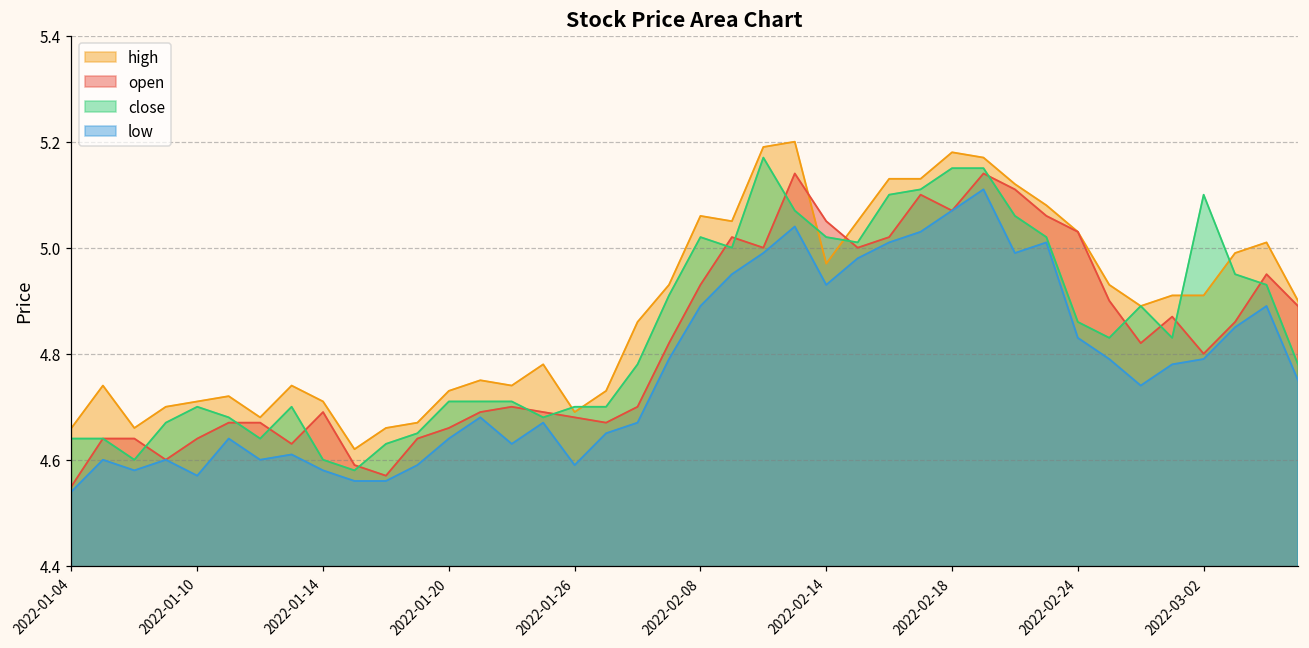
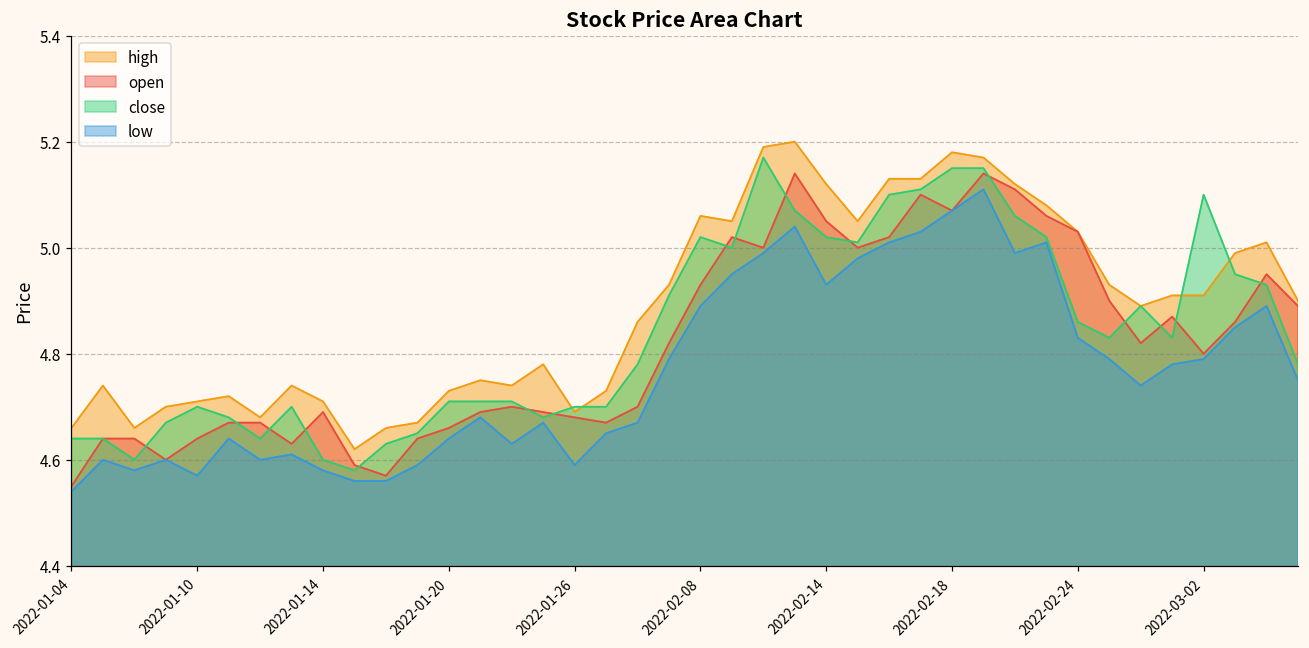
  {
    "high": {
      "2022-01-04": 4.66,
      "2022-01-10": 4.71,
      "2022-01-14": 4.71,
      "2022-01-20": 4.73,
      "2022-01-26": 4.69,
      "2022-02-08": 5.06,
-     "2022-02-14": 4.97,
+     "2022-02-14": 5.12,
      "2022-02-18": 5.18,
      "2022-03-02": 4.91
    },
    "open": {
      "2022-01-04": 4.55,
      "2022-01-10": 4.64,
      "2022-01-14": 4.69,
      "2022-01-20": 4.66,
      "2022-01-26": 4.68,
      "2022-02-08": 4.93,
      "2022-02-14": 5.05,
      "2022-03-02": 4.80
    },
    "close": {
      "2022-01-04": 4.64,
      "2022-01-10": 4.70,
      "2022-01-14": 4.60,
      "2022-01-20": 4.71,
      "2022-01-26": 4.70,
      "2022-02-08": 5.02,
      "2022-02-14": 5.02,
      "2022-02-18": 5.15,
      "2022-02-24": 4.86,
      "2022-03-02": 5.10
    },
    "low": {
      "2022-01-04": 4.54,
      "2022-01-10": 4.57,
      "2022-01-14": 4.58,
      "2022-01-20": 4.64,
      "2022-01-26": 4.59,
      "2022-02-08": 4.89,
      "2022-02-14": 4.93,
      "2022-02-24": 4.83,
      "2022-03-02": 4.79
    }
  }
